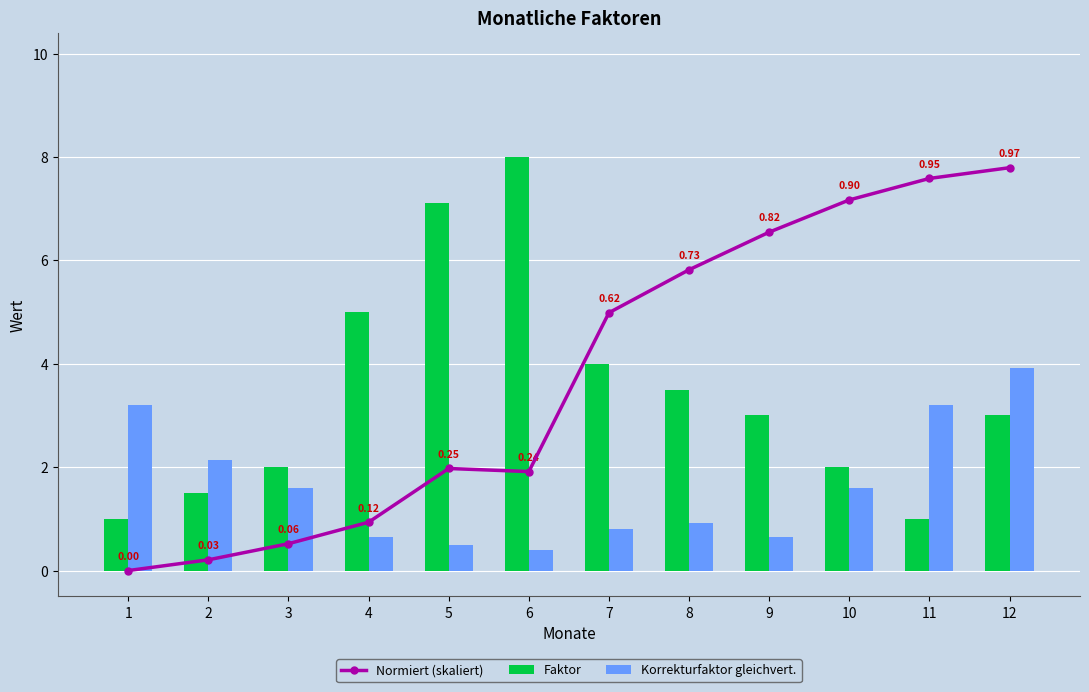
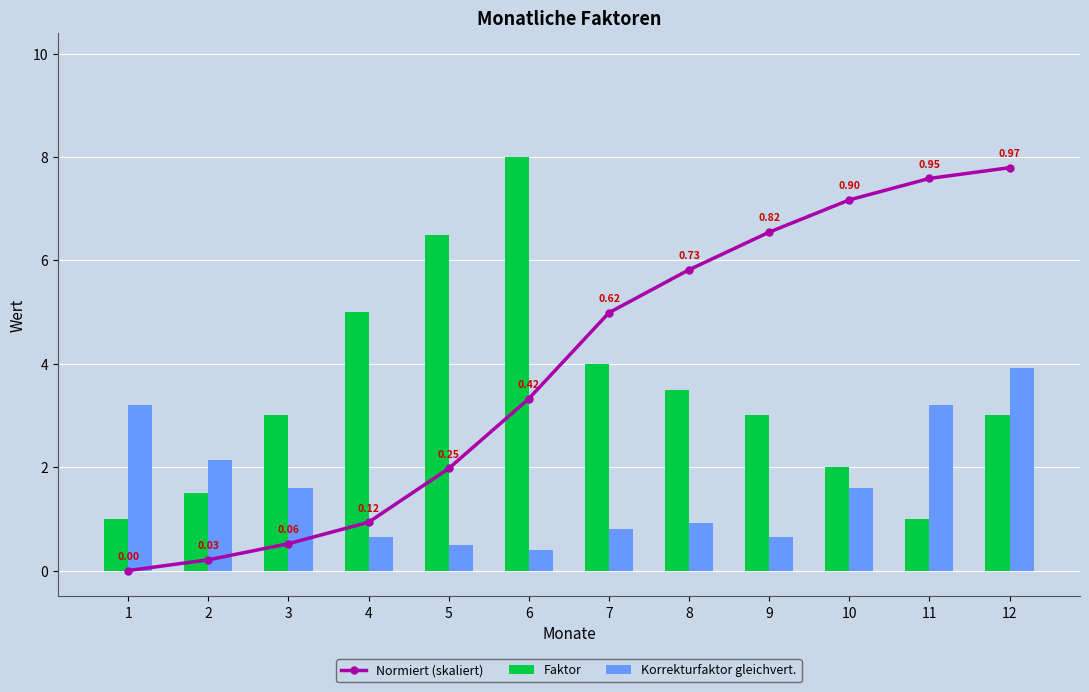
  {
    "Normiert (skaliert)": {
      "1": 0.00,
-     "6": 0.24
+     "6": 0.42
    },
    "Faktor": {
-     "3": 2,
-     "5": 7.1,
+     "3": 3,
+     "5": 6.5,
      "6": 8.0,
      "7": 4.0,
      "8": 3.5,
      "9": 3.0,
      "10": 2.0,
      "11": 1.0,
      "12": 3.0
    },
    "Korrekturfaktor gleichvert.": {
      "1": 3.2,
      "2": 2.1,
      "4": 0.6,
      "5": 0.5,
      "6": 0.4,
      "7": 0.8,
      "8": 0.9,
      "9": 0.7,
      "10": 1.6,
      "11": 3.2,
      "12": 3.9
    }
  }
